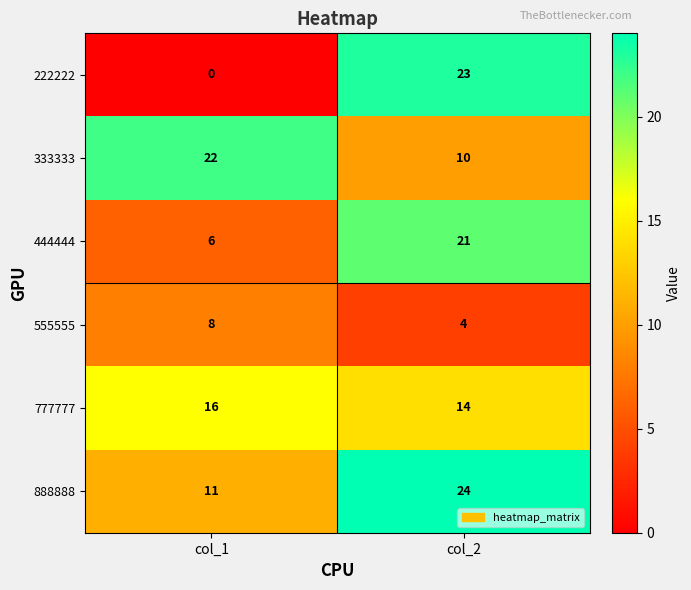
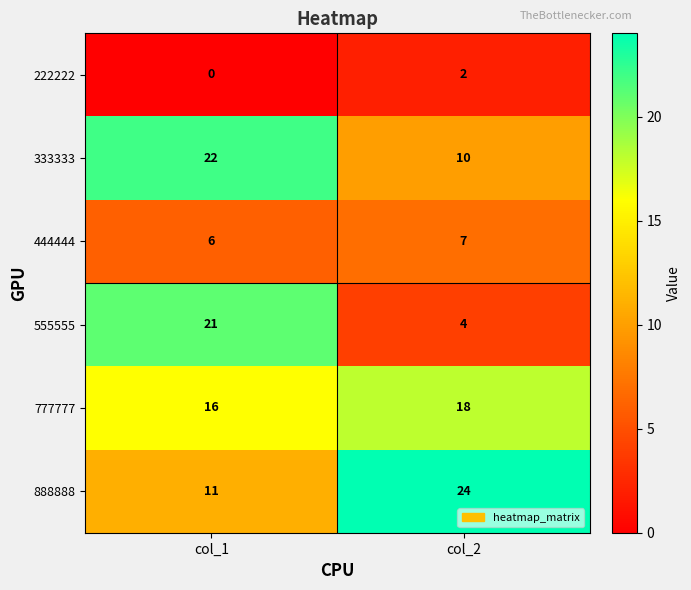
  {
    "222222": {
      "col_1": 0,
-     "col_2": 23
+     "col_2": 2
    },
    "333333": {
      "col_1": 22,
      "col_2": 10
    },
    "444444": {
      "col_1": 6,
-     "col_2": 21
+     "col_2": 7
    },
    "555555": {
-     "col_1": 8,
+     "col_1": 21,
      "col_2": 4
    },
    "777777": {
      "col_1": 16,
-     "col_2": 14
+     "col_2": 18
    },
    "888888": {
      "col_1": 11,
      "col_2": 24
    }
  }
